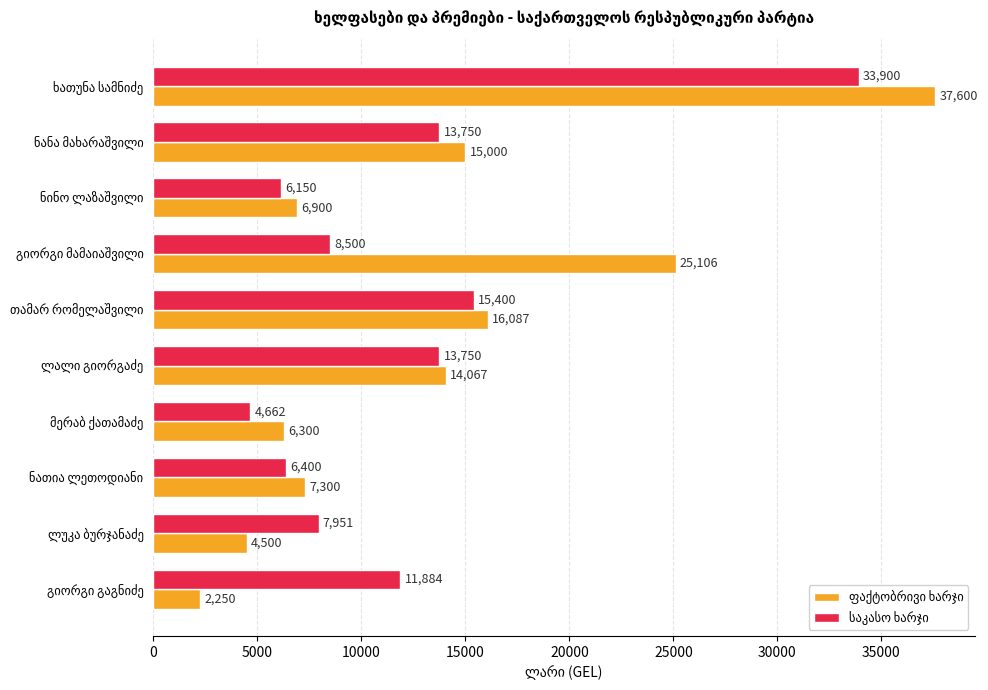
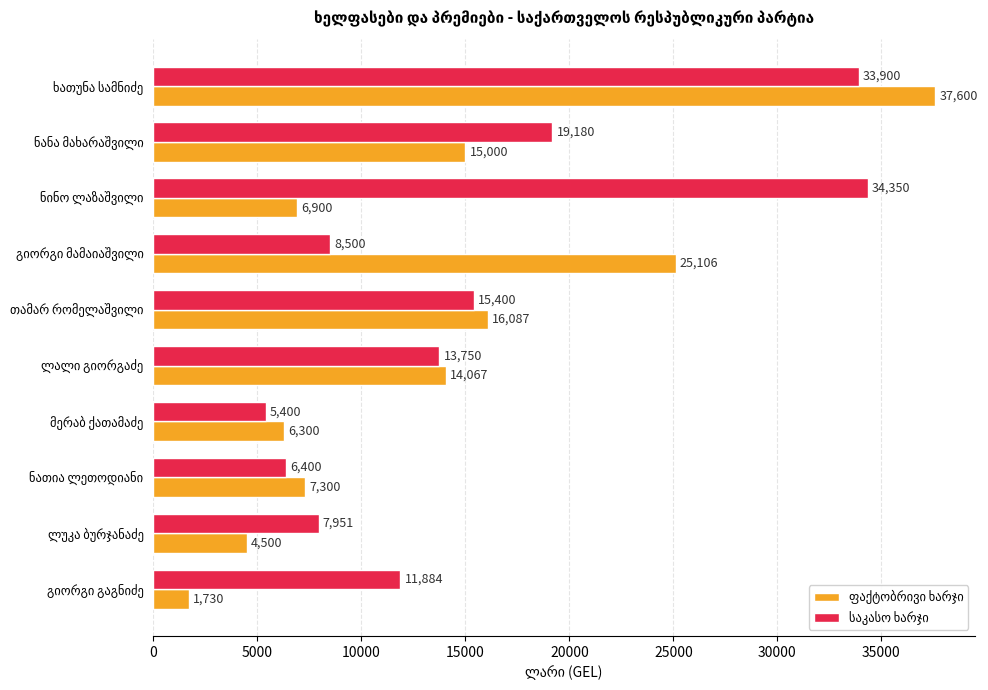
  {
    "ფაქტობრივი ხარჯი": {
      "ხათუნა სამნიძე": "37,600",
      "ნანა მახარაშვილი": "15,000",
      "ნინო ლაზაშვილი": "6,900",
      "გიორგი მამაიაშვილი": "25,106",
      "თამარ რომელაშვილი": "16,087",
      "ლალი გიორგაძე": "14,067",
      "მერაბ ქათამაძე": "6,300",
      "ნათია ლეთოდიანი": "7,300",
      "ლუკა ბურჯანაძე": "4,500",
-     "გიორგი გაგნიძე": "2,250"
+     "გიორგი გაგნიძე": "1,730"
    },
    "საკასო ხარჯი": {
      "ხათუნა სამნიძე": "33,900",
-     "ნანა მახარაშვილი": "13,750",
-     "ნინო ლაზაშვილი": "6,150",
+     "ნანა მახარაშვილი": "19,180",
+     "ნინო ლაზაშვილი": "34,350",
      "გიორგი მამაიაშვილი": "8,500",
      "თამარ რომელაშვილი": "15,400",
      "ლალი გიორგაძე": "13,750",
-     "მერაბ ქათამაძე": "4,662",
+     "მერაბ ქათამაძე": "5,400",
      "ნათია ლეთოდიანი": "6,400",
      "ლუკა ბურჯანაძე": "7,951",
      "გიორგი გაგნიძე": "11,884"
    }
  }
